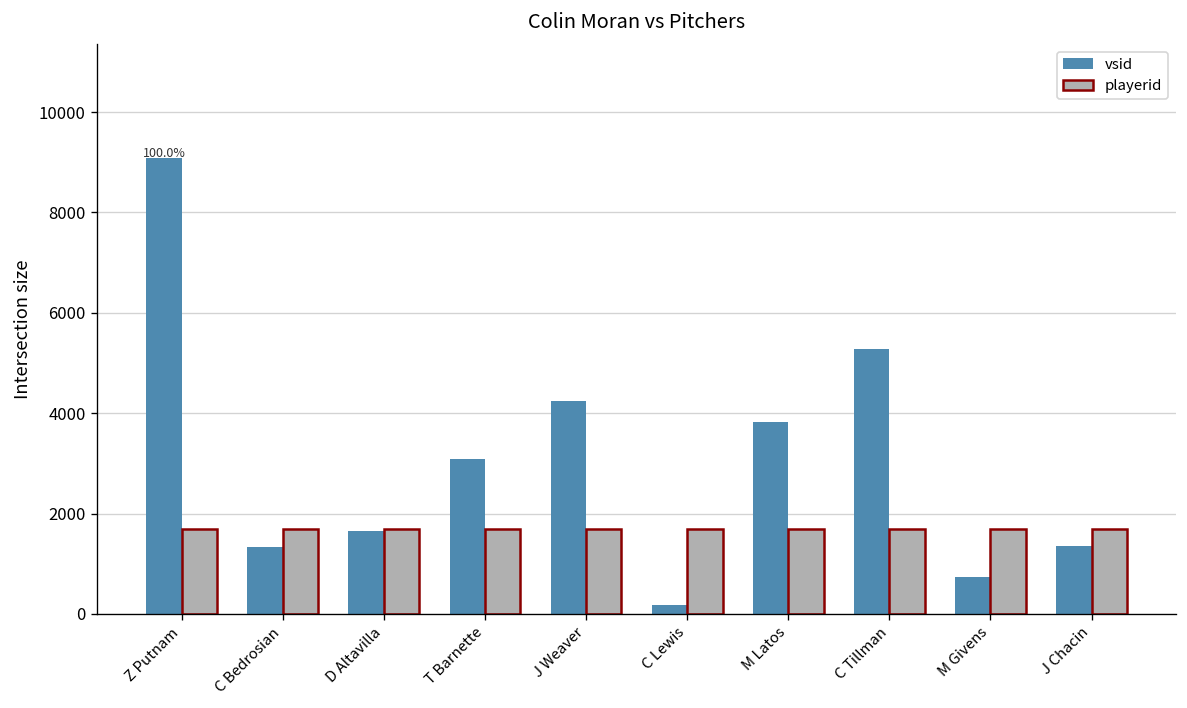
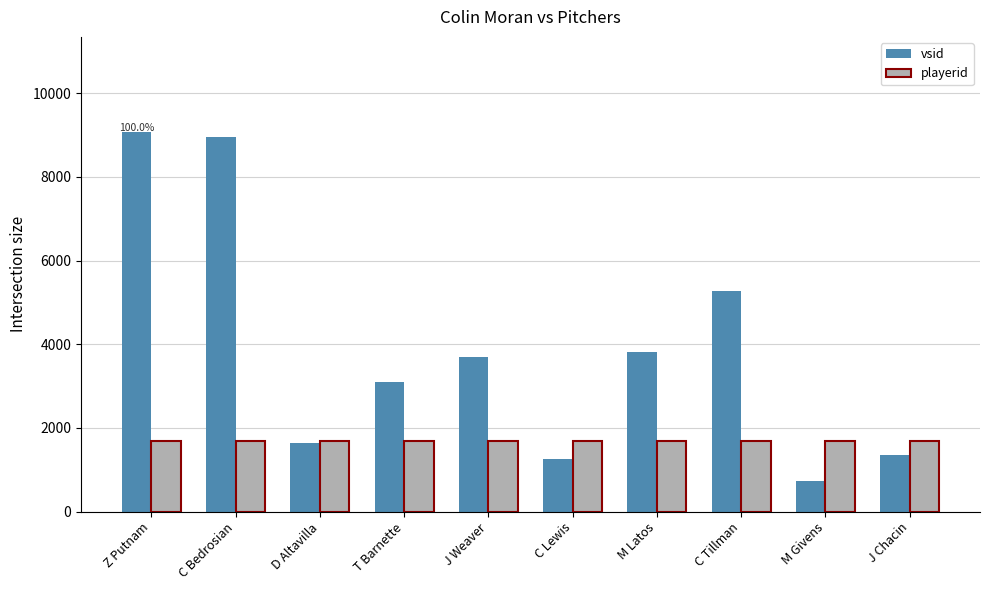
  {
    "vsid": {
-     "C Bedrosian": 1300,
+     "C Bedrosian": 8900,
      "D Altavilla": 1700,
      "T Barnette": 3100,
-     "J Weaver": 4200,
-     "C Lewis": 200,
+     "J Weaver": 3700,
+     "C Lewis": 1300,
      "M Latos": 3800,
      "C Tillman": 5300,
      "M Givens": 700,
      "J Chacin": 1300
    },
    "playerid": {
      "Z Putnam": 1700,
      "C Bedrosian": 1700,
      "D Altavilla": 1700,
      "T Barnette": 1700,
      "J Weaver": 1700,
      "C Lewis": 1700,
      "M Latos": 1700,
      "C Tillman": 1700,
      "M Givens": 1700,
      "J Chacin": 1700
    }
  }
